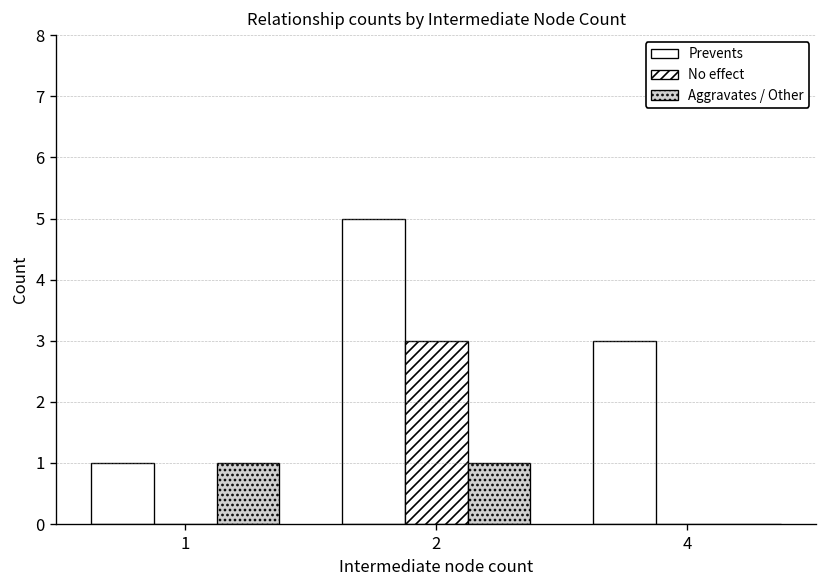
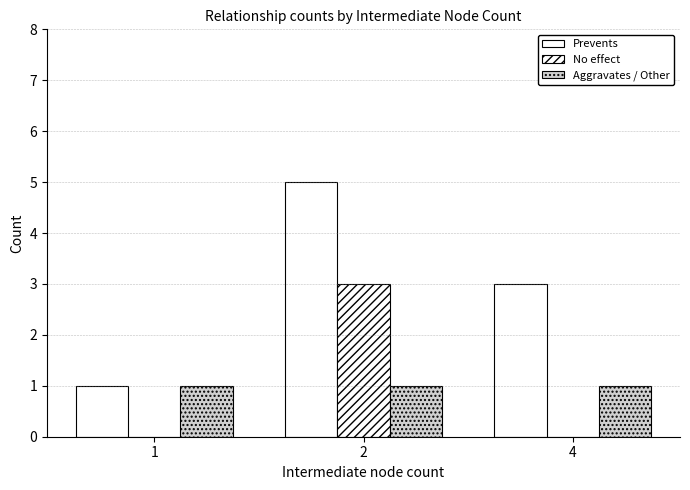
  {
    "Aggravates / Other": {
      "1": 1,
      "2": 1,
-     "4": 0
+     "4": 1
    }
  }
